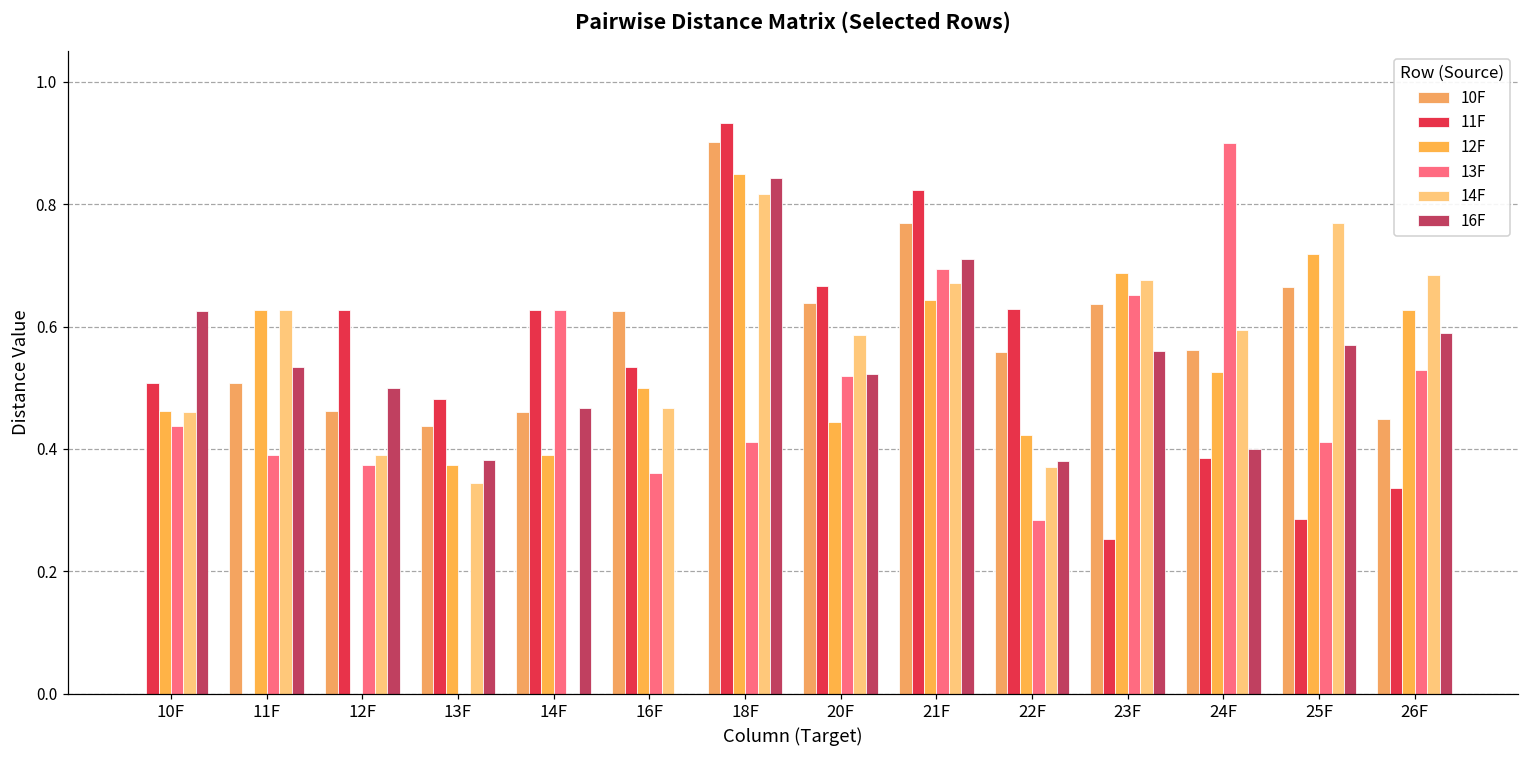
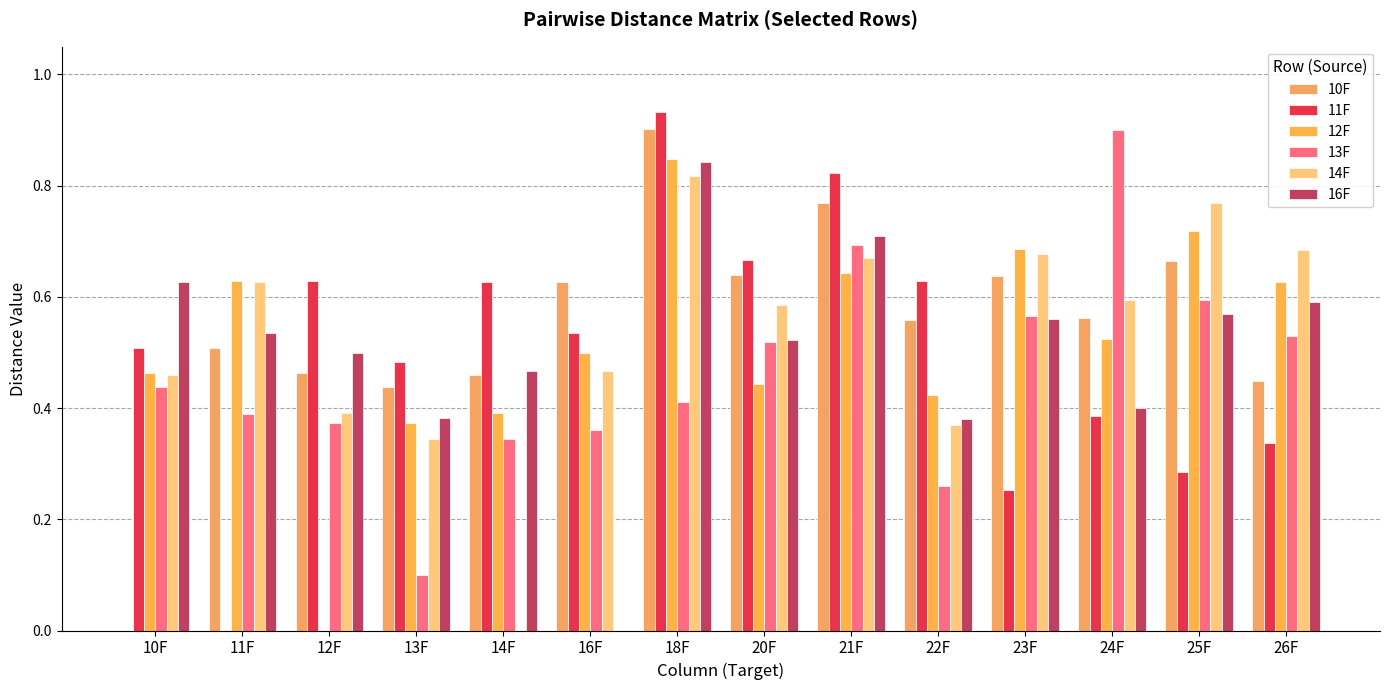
  {
    "13F": {
      "10F": 0.44,
      "11F": 0.39,
      "12F": 0.37,
-     "13F": 0.0,
-     "14F": 0.63,
+     "13F": 0.1,
+     "14F": 0.34,
      "16F": 0.36,
      "18F": 0.41,
      "20F": 0.52,
      "21F": 0.69,
-     "22F": 0.28,
-     "23F": 0.65,
+     "22F": 0.26,
+     "23F": 0.57,
      "24F": 0.90,
-     "25F": 0.41,
+     "25F": 0.59,
      "26F": 0.53
    }
  }
